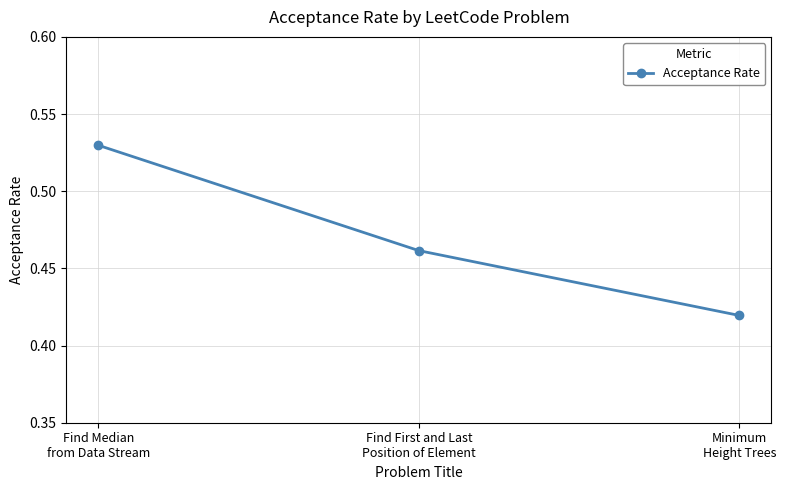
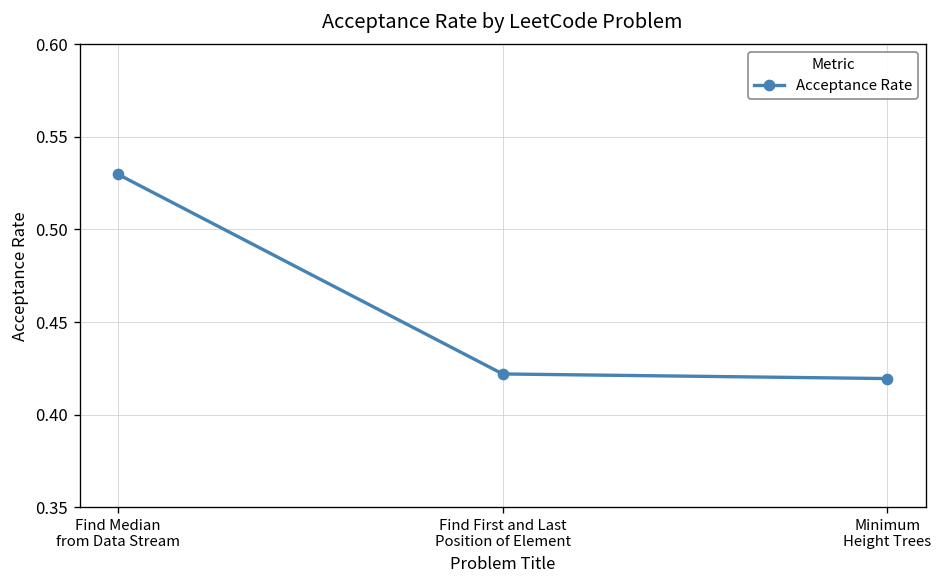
  {
    "Find Median from Data Stream": 0.530,
-   "Find First and Last Position of Element": 0.461,
+   "Find First and Last Position of Element": 0.422,
    "Minimum Height Trees": 0.419
  }
